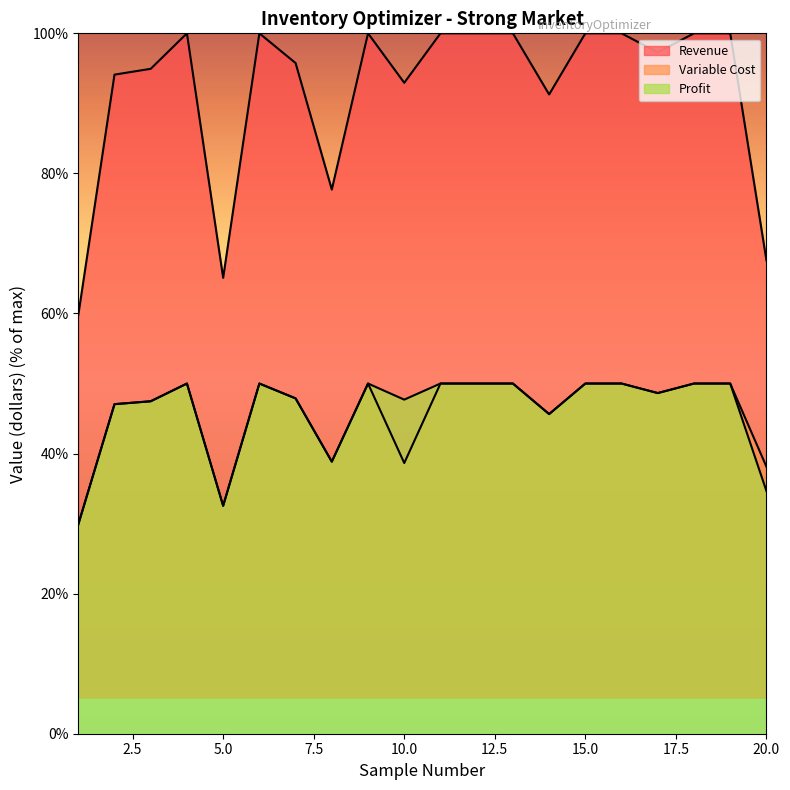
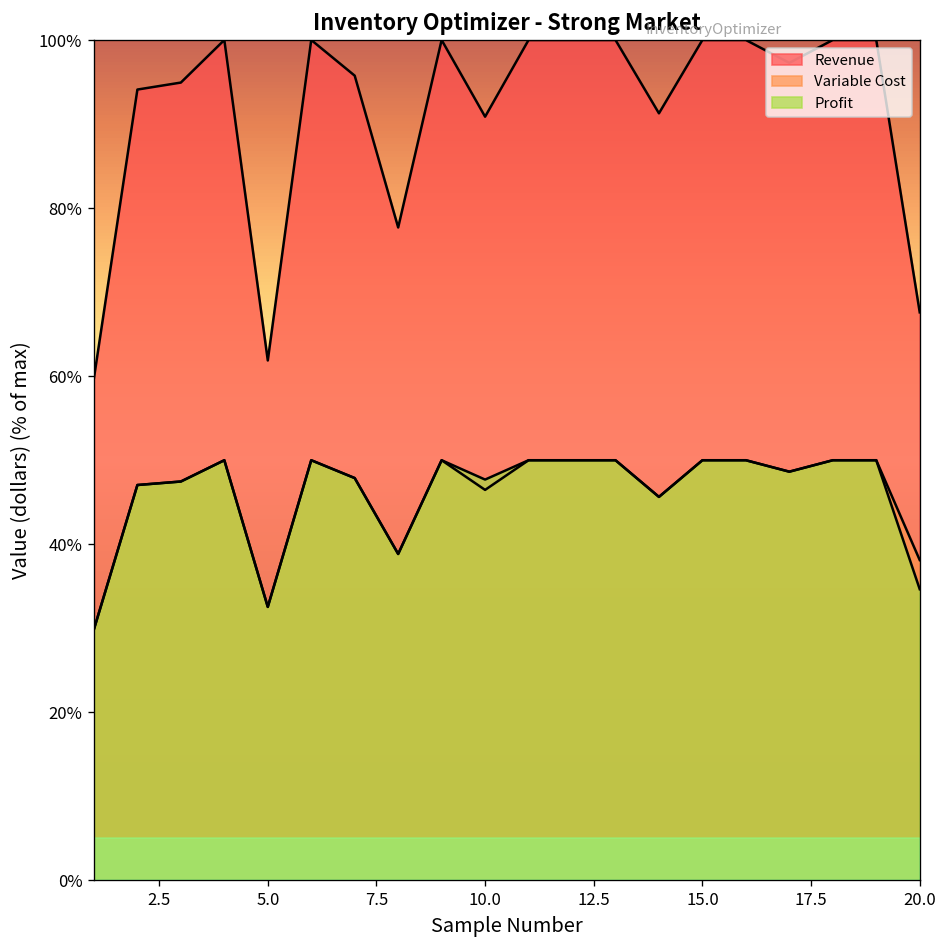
  {
    "Revenue": {
-     "5.0": "65%",
-     "10.0": "93%",
+     "5.0": "62%",
+     "10.0": "91%",
      "15.0": "100%",
      "20.0": "68%"
    },
    "Variable Cost": {
-     "10.0": "39%",
+     "10.0": "46%",
      "20.0": "38%"
    },
    "Profit": {
      "10.0": "48%",
      "20.0": "35%"
    }
  }
